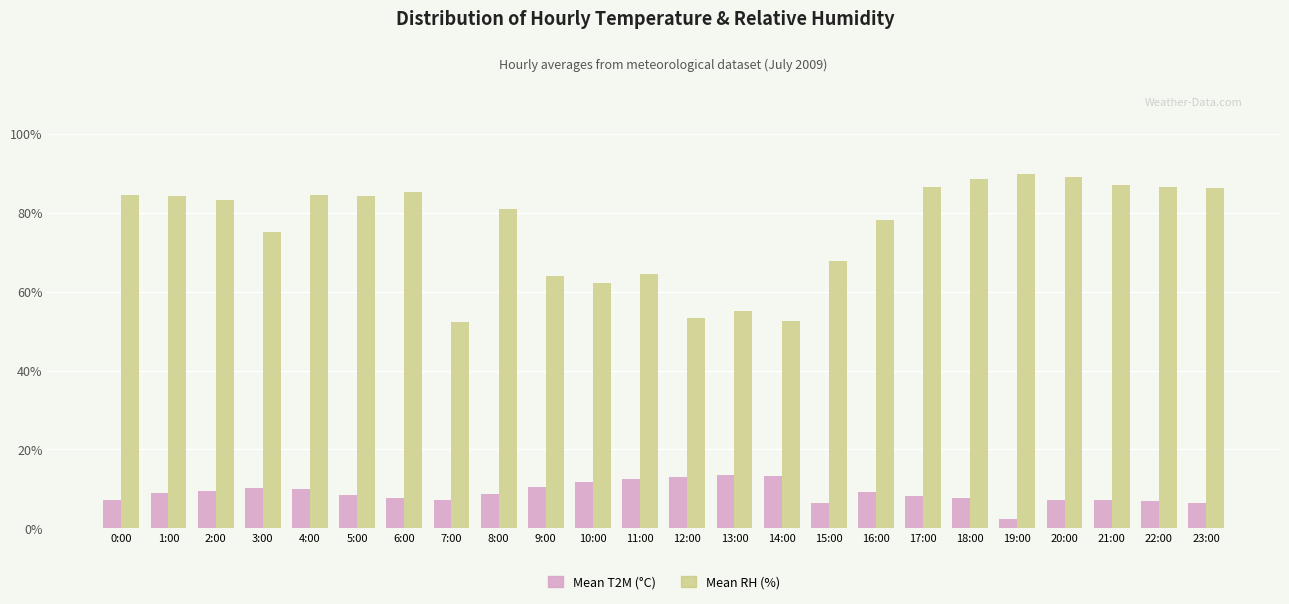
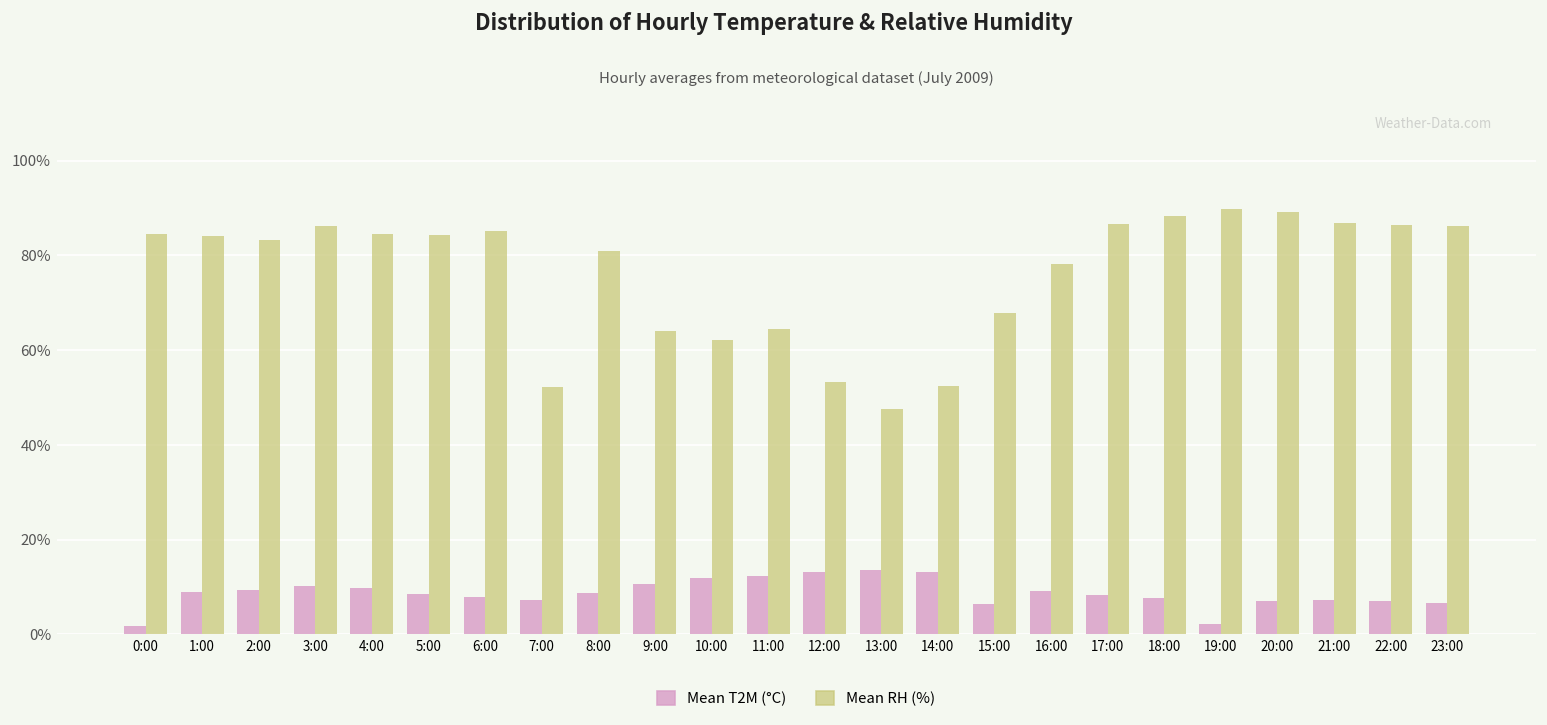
  {
    "Mean T2M (°C)": {
-     "0:00": "7%",
+     "0:00": "2%",
      "1:00": "9%",
      "2:00": "9%",
      "3:00": "10%",
      "4:00": "10%",
      "5:00": "9%",
      "6:00": "8%",
      "7:00": "7%",
      "8:00": "9%",
      "9:00": "11%",
      "10:00": "12%",
      "11:00": "12%",
      "12:00": "13%",
      "13:00": "14%",
      "14:00": "13%",
      "15:00": "6%",
      "16:00": "9%",
      "17:00": "8%",
      "18:00": "8%",
      "19:00": "2%",
      "20:00": "7%",
      "21:00": "7%",
      "22:00": "7%",
      "23:00": "7%"
    },
    "Mean RH (%)": {
      "0:00": "85%",
      "1:00": "84%",
      "2:00": "83%",
-     "3:00": "75%",
+     "3:00": "86%",
      "4:00": "85%",
      "5:00": "84%",
      "6:00": "85%",
      "7:00": "52%",
      "8:00": "81%",
      "9:00": "64%",
      "10:00": "62%",
      "11:00": "65%",
      "12:00": "53%",
-     "13:00": "55%",
+     "13:00": "48%",
      "14:00": "53%",
      "15:00": "68%",
      "16:00": "78%",
      "17:00": "87%",
      "18:00": "88%",
      "19:00": "90%",
      "20:00": "89%",
      "21:00": "87%",
      "22:00": "87%",
      "23:00": "86%"
    }
  }
